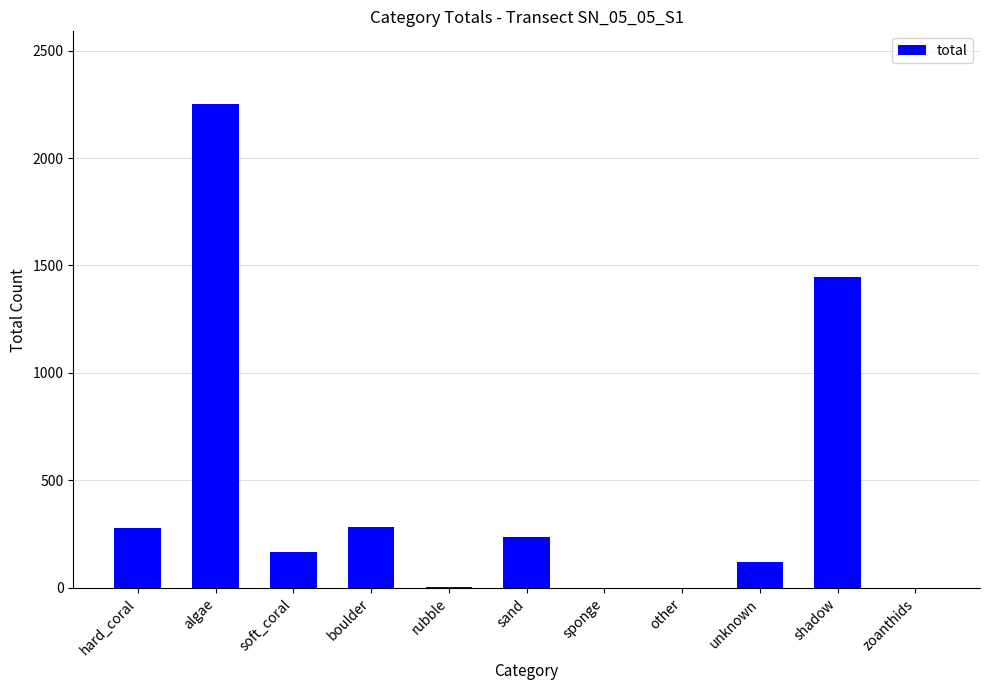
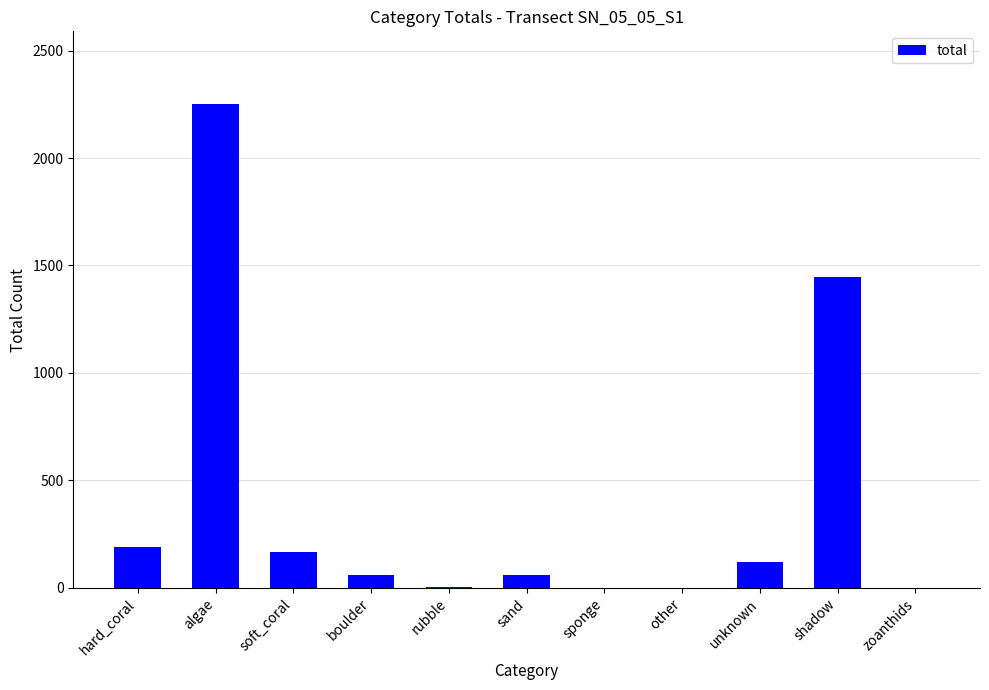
  {
-   "hard_coral": 280,
+   "hard_coral": 190,
    "algae": 2250,
    "soft_coral": 170,
-   "boulder": 280,
-   "sand": 240,
+   "boulder": 60,
+   "sand": 60,
    "sponge": 0,
    "other": 0,
    "unknown": 120,
    "shadow": 1450,
    "zoanthids": 0
  }
